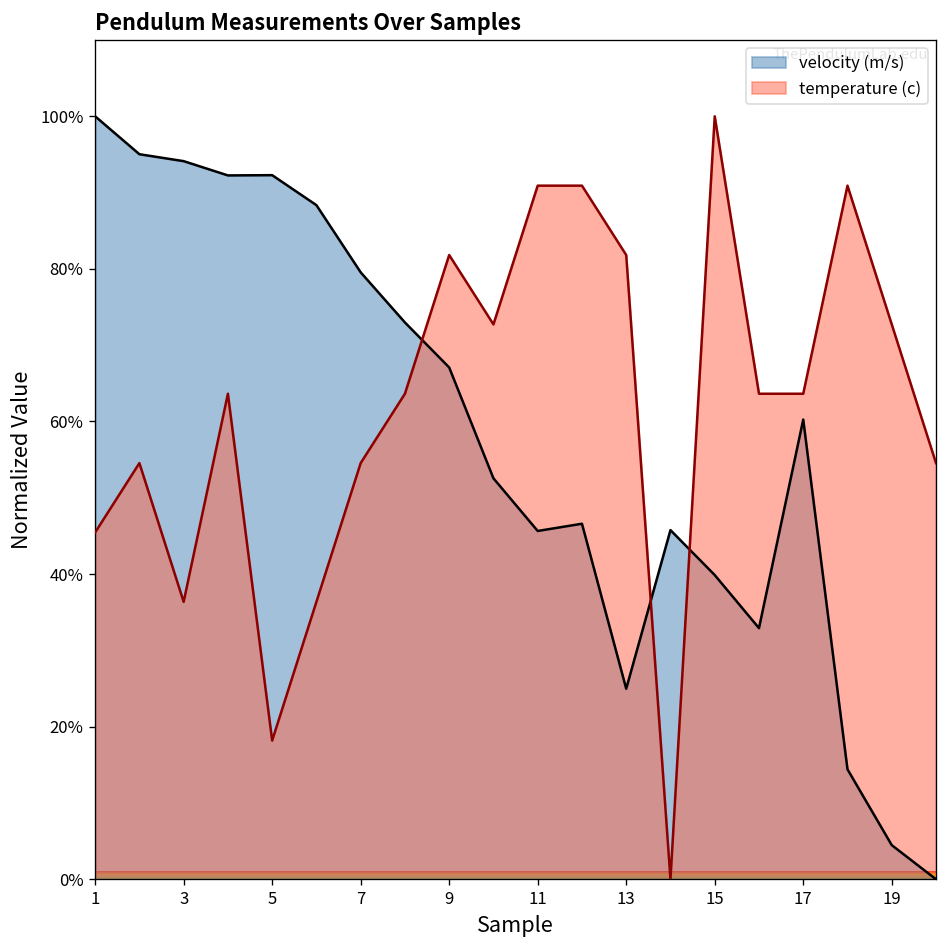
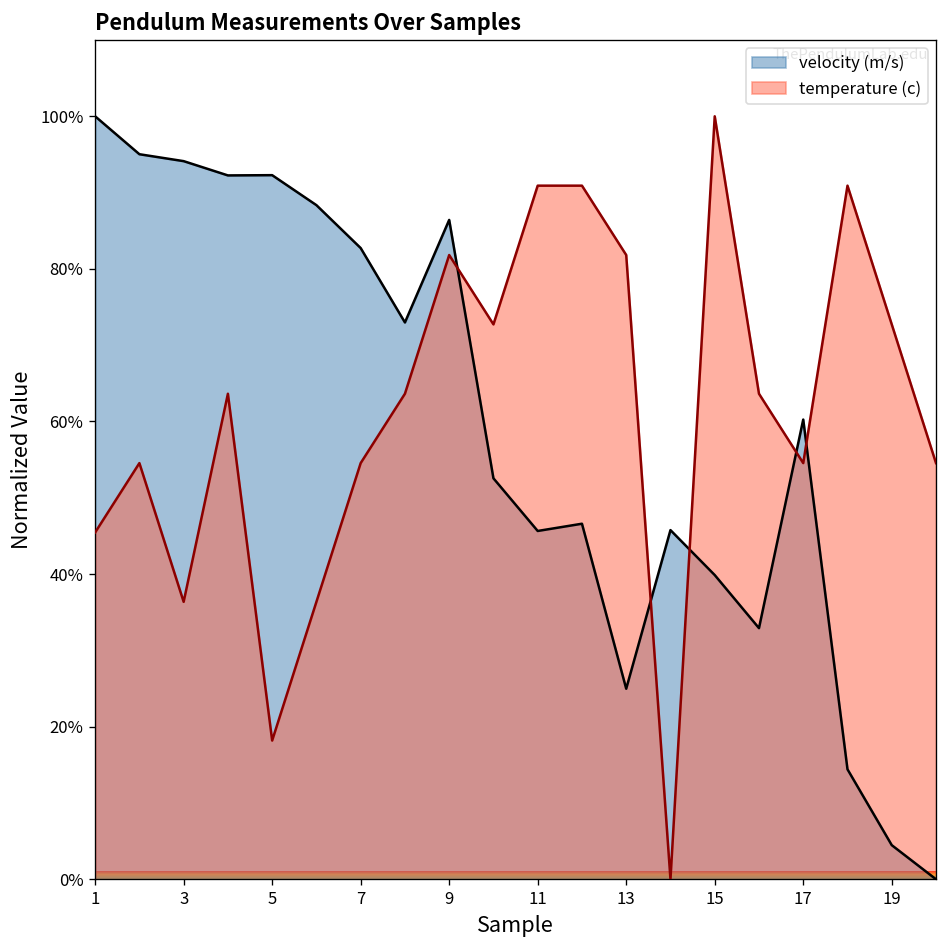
  {
    "velocity (m/s)": {
      "1": "100%",
      "3": "94%",
      "5": "92%",
-     "7": "80%",
-     "9": "67%",
+     "7": "83%",
+     "9": "86%",
      "11": "46%",
      "13": "25%",
      "15": "40%",
      "17": "60%",
      "19": "4%"
    },
    "temperature (c)": {
      "1": "45%",
      "3": "36%",
      "5": "18%",
      "7": "55%",
      "9": "82%",
      "11": "91%",
      "13": "82%",
      "15": "100%",
-     "17": "64%",
+     "17": "55%",
      "19": "73%"
    }
  }
